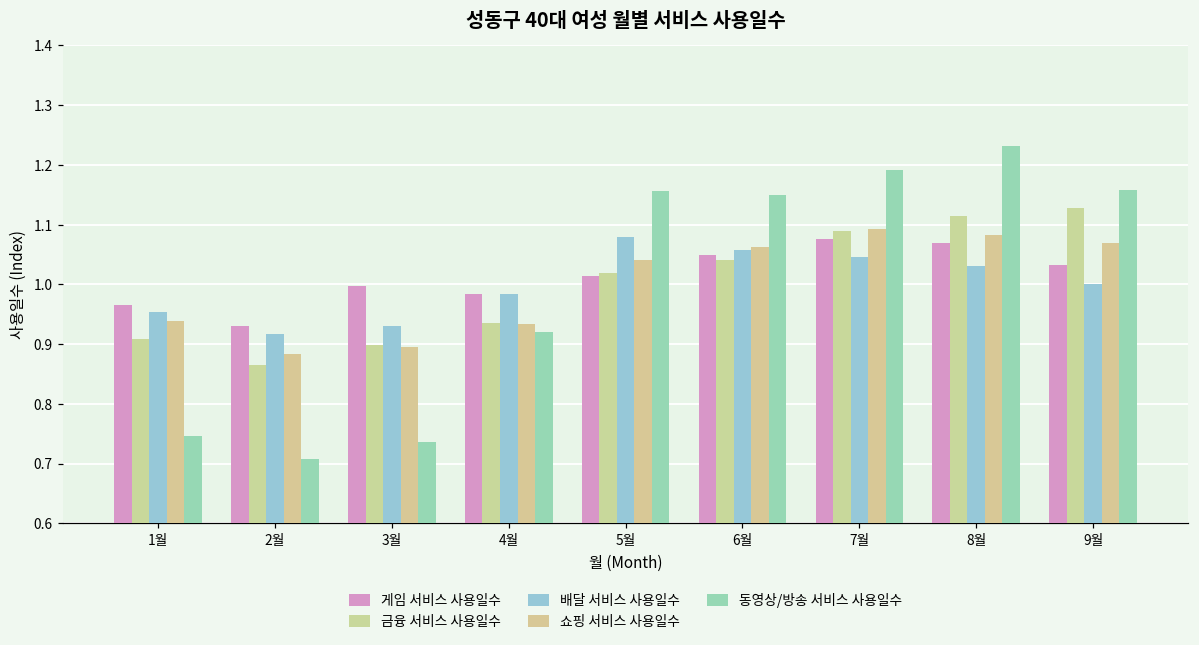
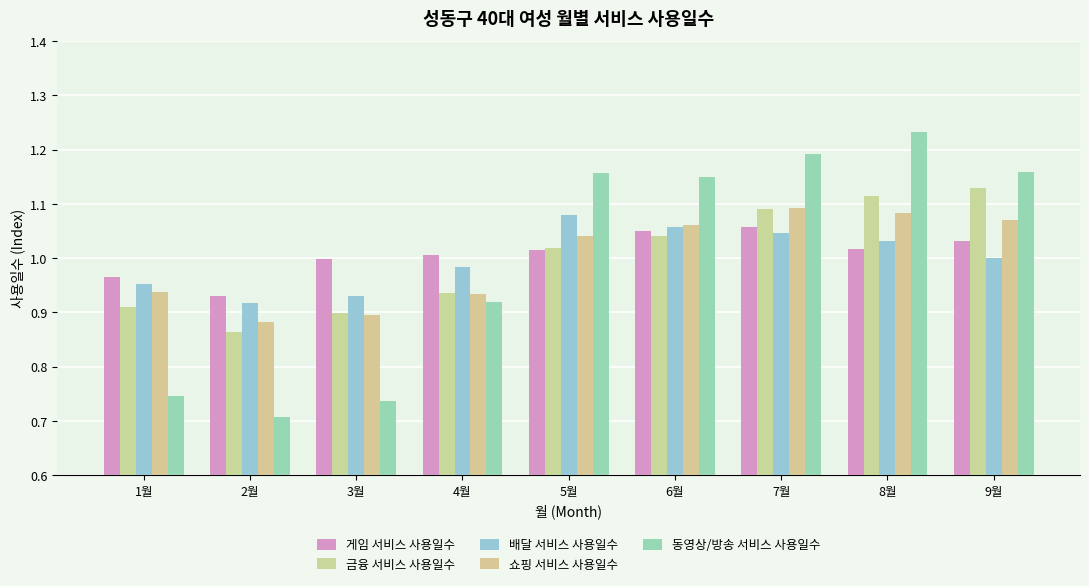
  {
    "게임 서비스 사용일수": {
      "1월": 0.97,
      "2월": 0.93,
      "3월": 1.00,
-     "4월": 0.98,
+     "4월": 1.01,
      "5월": 1.01,
      "6월": 1.05,
-     "7월": 1.08,
-     "8월": 1.07,
+     "7월": 1.06,
+     "8월": 1.02,
      "9월": 1.03
    }
  }
